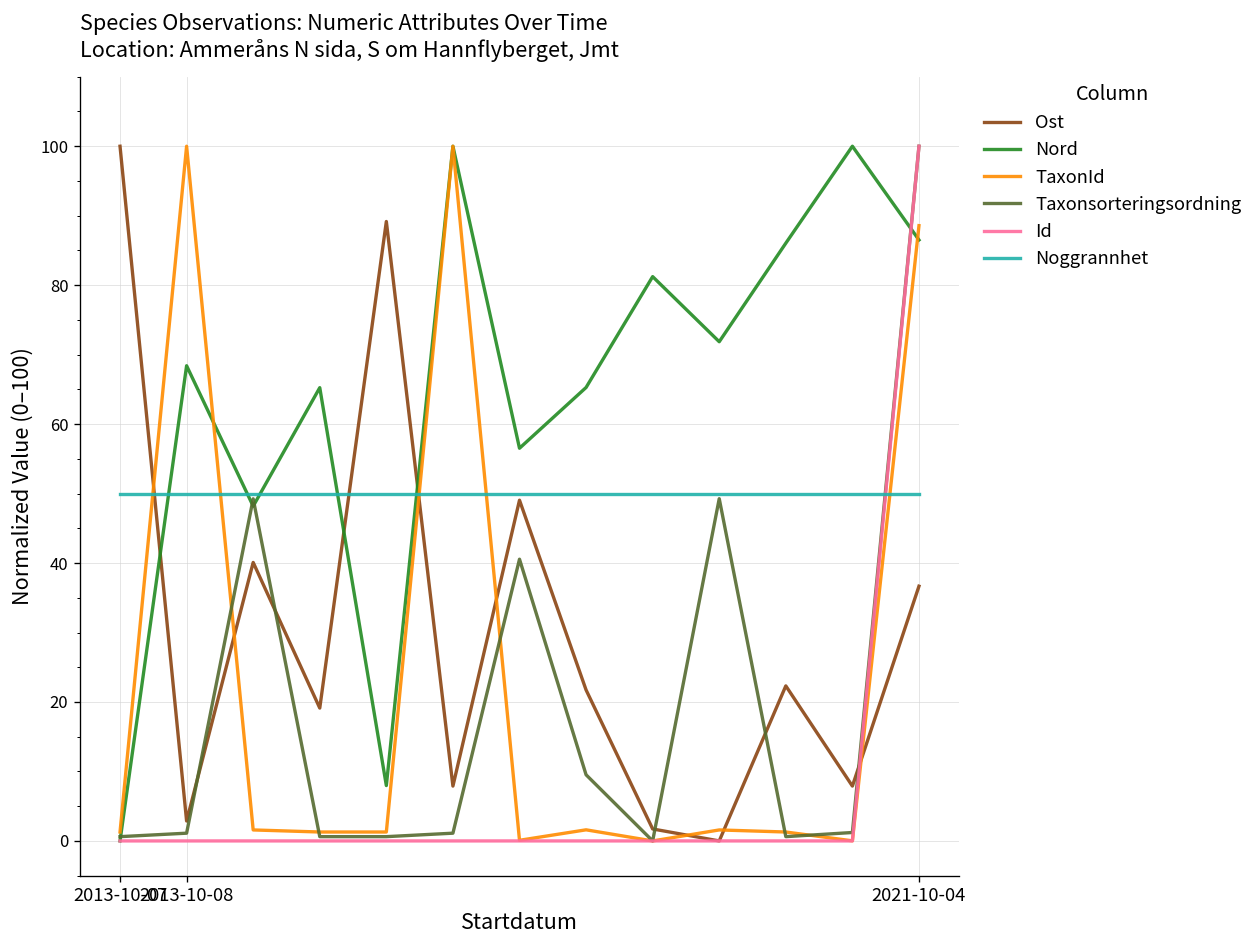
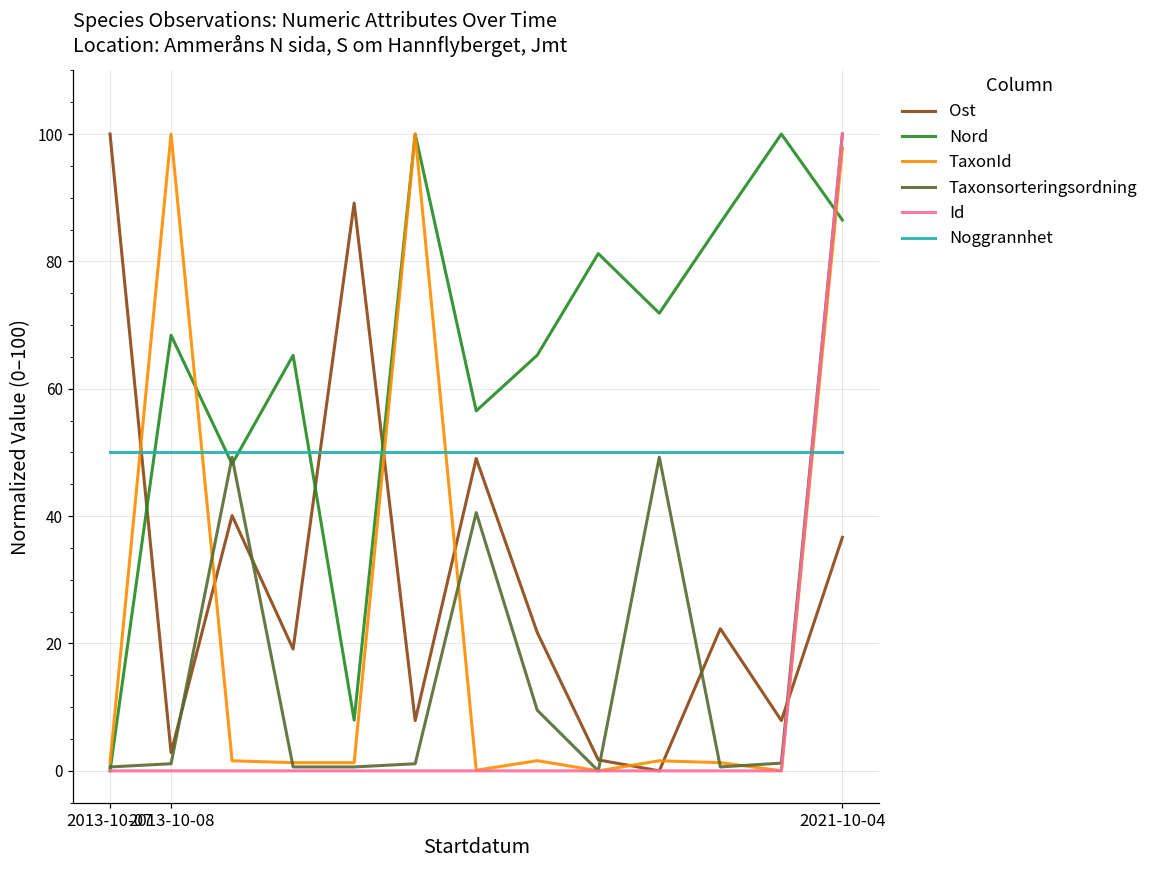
  {
    "Ost": {
      "2021-10-04": 37
    },
    "Nord": {
      "2021-10-04": 87
    },
    "TaxonId": {
-     "2021-10-04": 89
+     "2021-10-04": 98
    },
    "Noggrannhet": {
      "2021-10-04": 50
    }
  }
